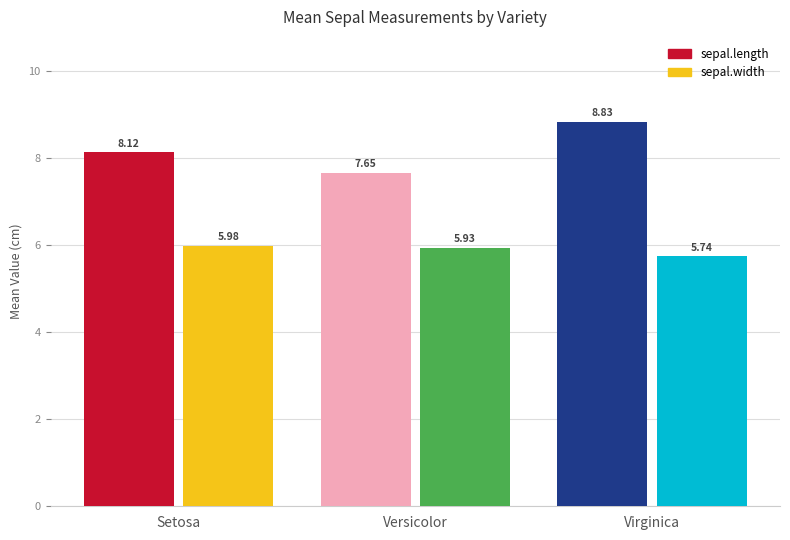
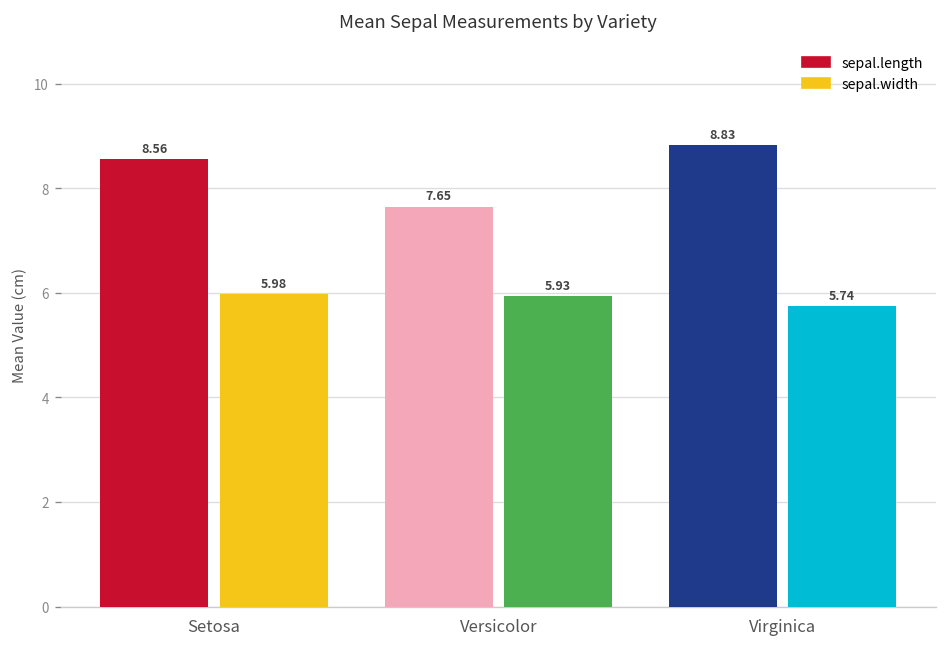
  {
    "sepal.length": {
-     "Setosa": 8.12,
+     "Setosa": 8.56,
      "Versicolor": 7.65,
      "Virginica": 8.83
    },
    "sepal.width": {
      "Setosa": 5.98,
      "Versicolor": 5.93,
      "Virginica": 5.74
    }
  }
